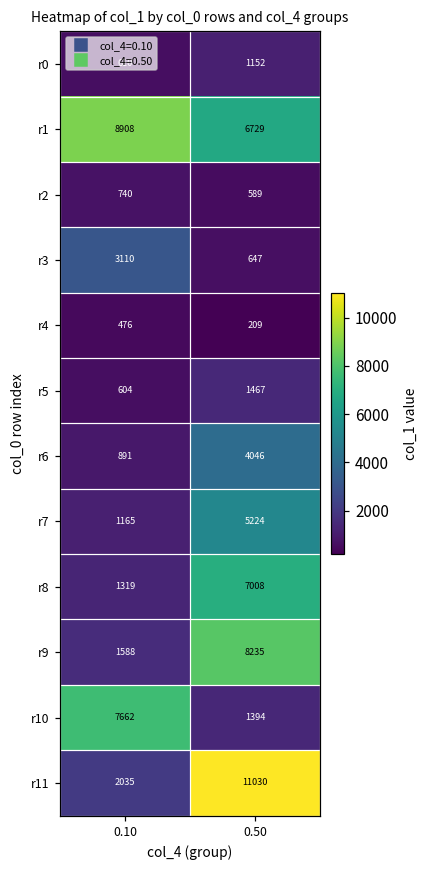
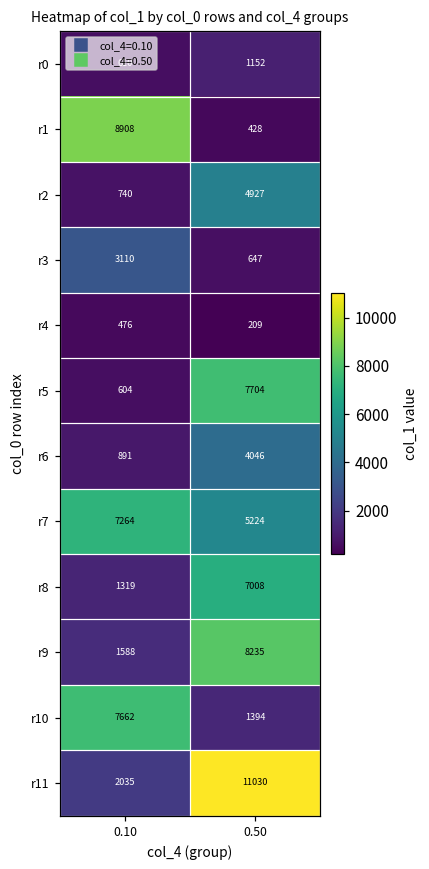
  {
    "r0": {
      "0.50": 1152
    },
    "r1": {
      "0.10": 8908,
-     "0.50": 6729
+     "0.50": 428
    },
    "r2": {
      "0.10": 740,
-     "0.50": 589
+     "0.50": 4927
    },
    "r3": {
      "0.10": 3110,
      "0.50": 647
    },
    "r4": {
      "0.10": 476,
      "0.50": 209
    },
    "r5": {
      "0.10": 604,
-     "0.50": 1467
+     "0.50": 7704
    },
    "r6": {
      "0.10": 891,
      "0.50": 4046
    },
    "r7": {
-     "0.10": 1165,
+     "0.10": 7264,
      "0.50": 5224
    },
    "r8": {
      "0.10": 1319,
      "0.50": 7008
    },
    "r9": {
      "0.10": 1588,
      "0.50": 8235
    },
    "r10": {
      "0.10": 7662,
      "0.50": 1394
    },
    "r11": {
      "0.10": 2035,
      "0.50": 11030
    }
  }
